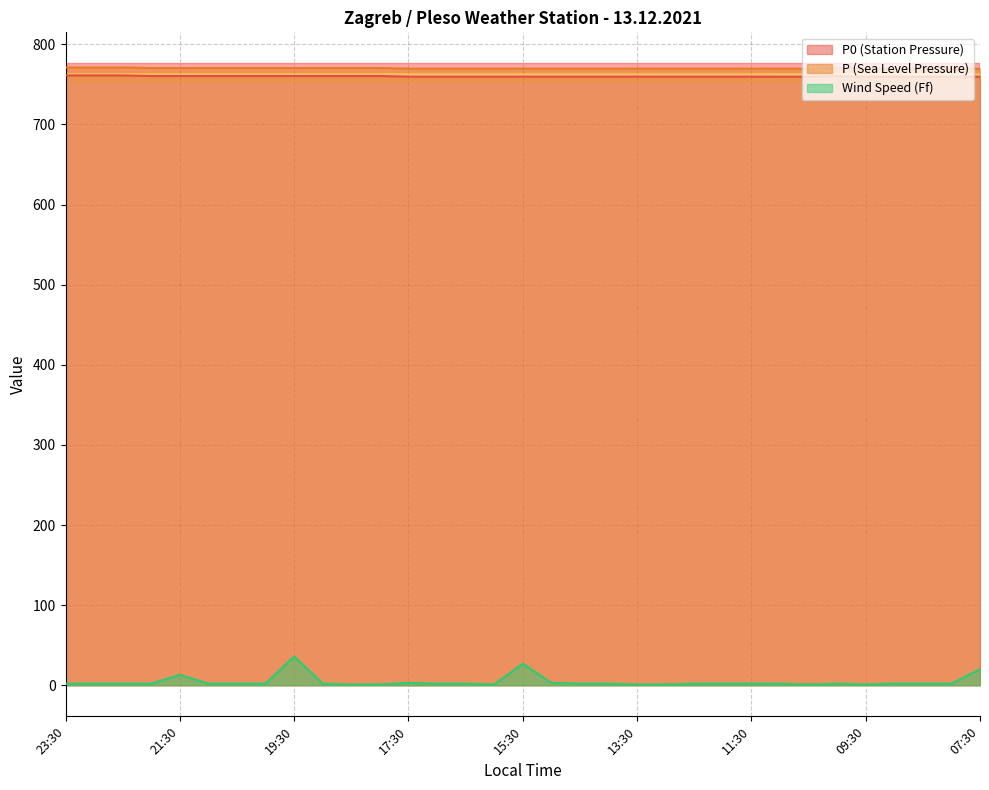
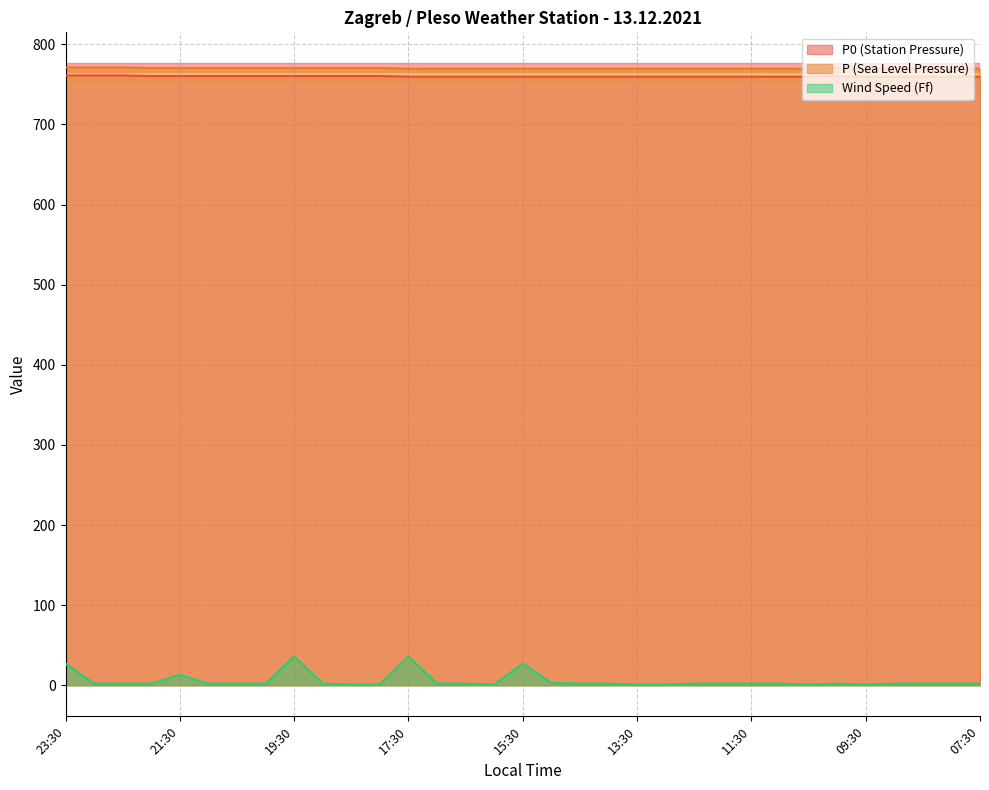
  {
    "Wind Speed (Ff)": {
-     "23:30": 0,
+     "23:30": 30,
      "21:30": 10,
      "19:30": 40,
-     "17:30": 0,
+     "17:30": 40,
      "15:30": 30,
      "13:30": 0,
      "11:30": 0,
      "09:30": 0,
-     "07:30": 20
+     "07:30": 0
    }
  }
